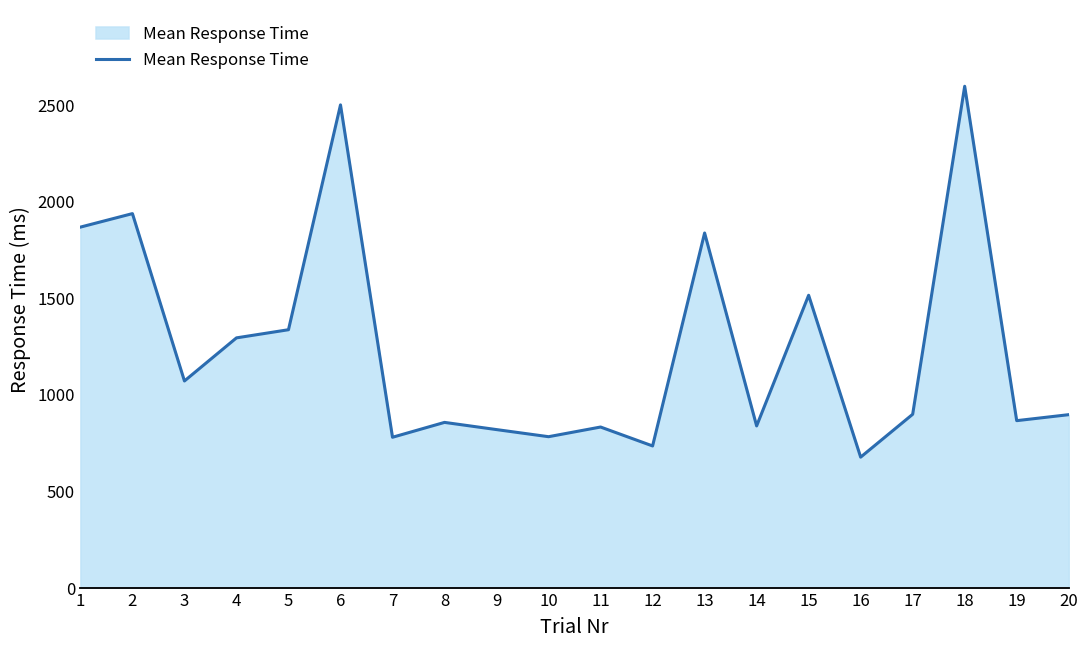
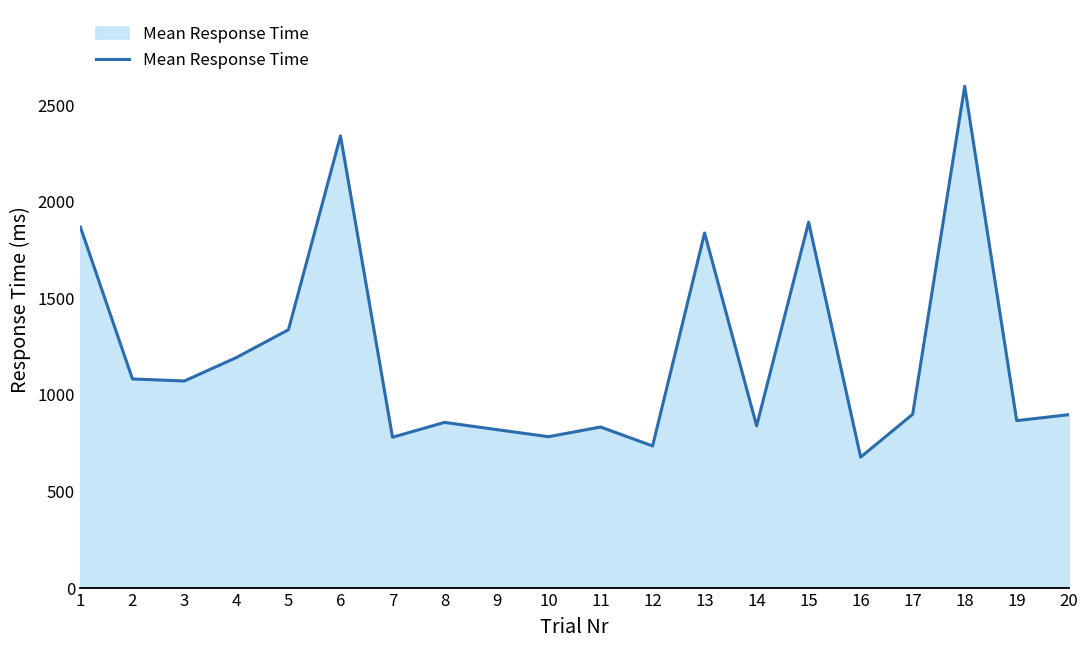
  {
    "1": 1870,
-   "2": 1940,
+   "2": 1080,
    "3": 1070,
-   "4": 1300,
+   "4": 1190,
    "5": 1340,
-   "6": 2500,
+   "6": 2340,
    "7": 780,
    "8": 860,
    "9": 820,
    "10": 780,
    "11": 830,
    "12": 740,
    "13": 1840,
    "14": 840,
-   "15": 1520,
+   "15": 1900,
    "16": 680,
    "17": 900,
    "18": 2600,
    "19": 870,
    "20": 900
  }
